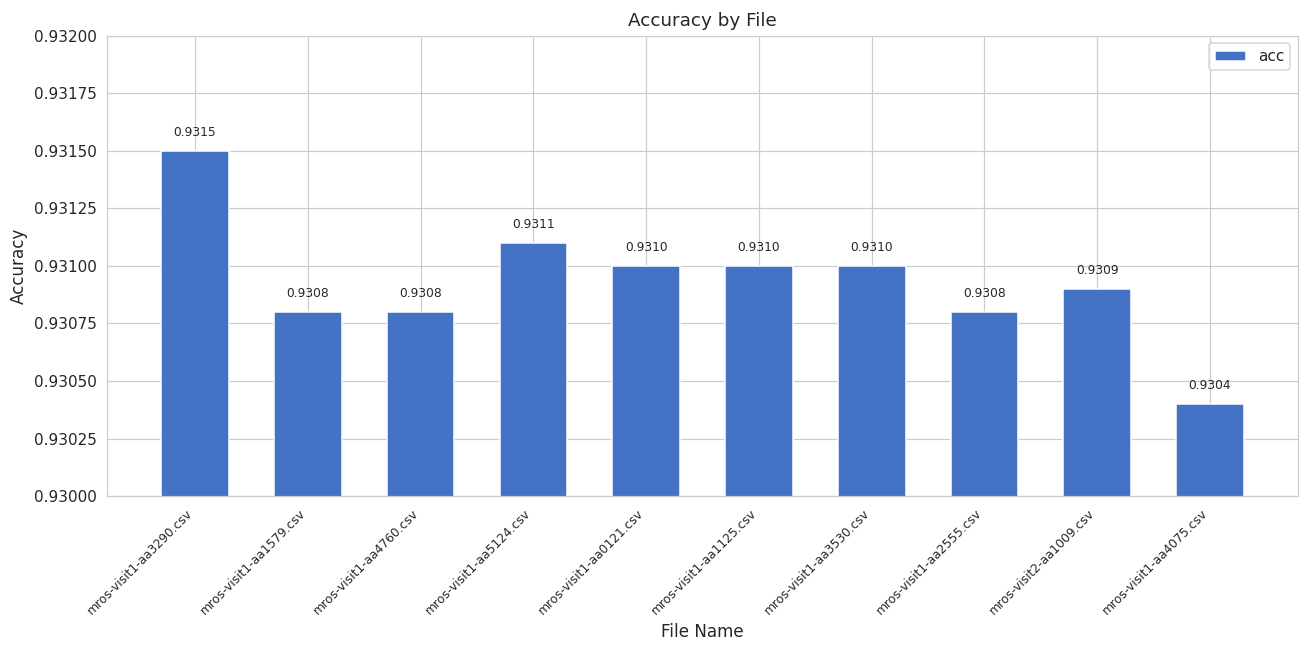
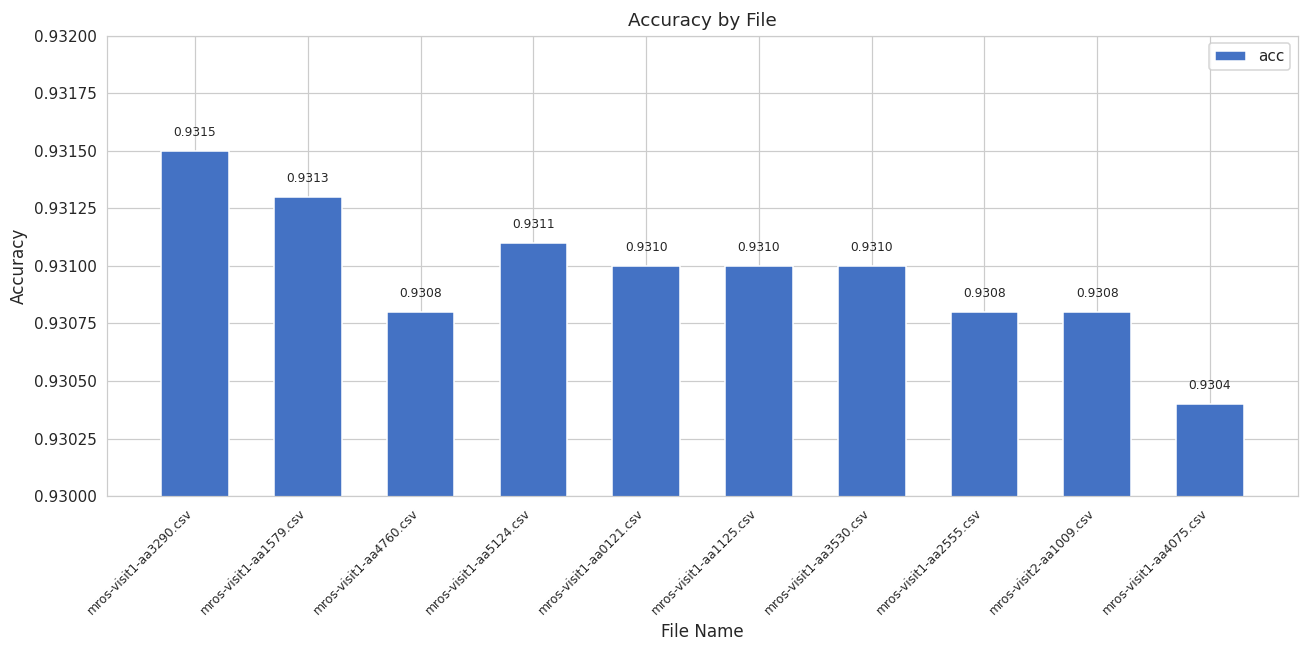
  {
    "mros-visit1-aa3290.csv": 0.9315,
-   "mros-visit1-aa1579.csv": 0.9308,
+   "mros-visit1-aa1579.csv": 0.9313,
    "mros-visit1-aa4760.csv": 0.9308,
    "mros-visit1-aa5124.csv": 0.9311,
    "mros-visit1-aa0121.csv": 0.9310,
    "mros-visit1-aa1125.csv": 0.9310,
    "mros-visit1-aa3530.csv": 0.9310,
    "mros-visit1-aa2555.csv": 0.9308,
-   "mros-visit2-aa1009.csv": 0.9309,
+   "mros-visit2-aa1009.csv": 0.9308,
    "mros-visit1-aa4075.csv": 0.9304
  }
